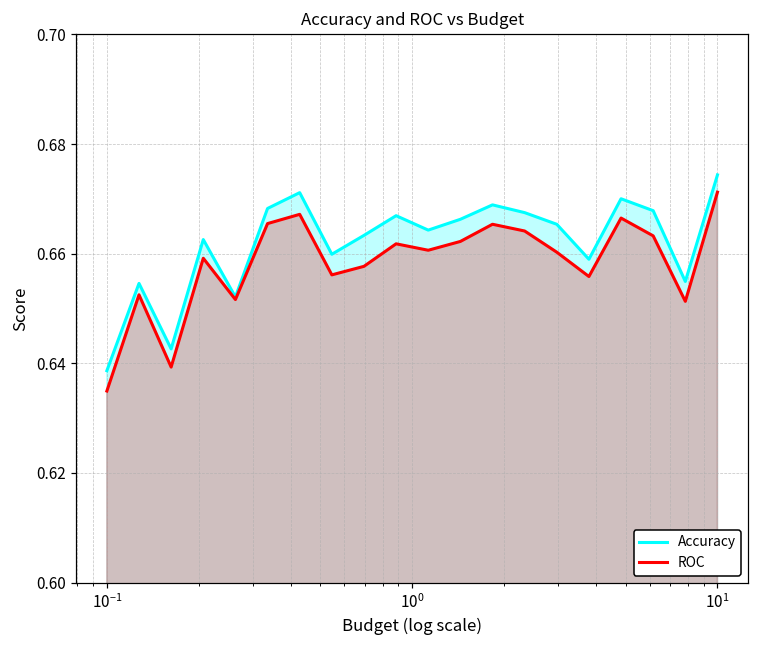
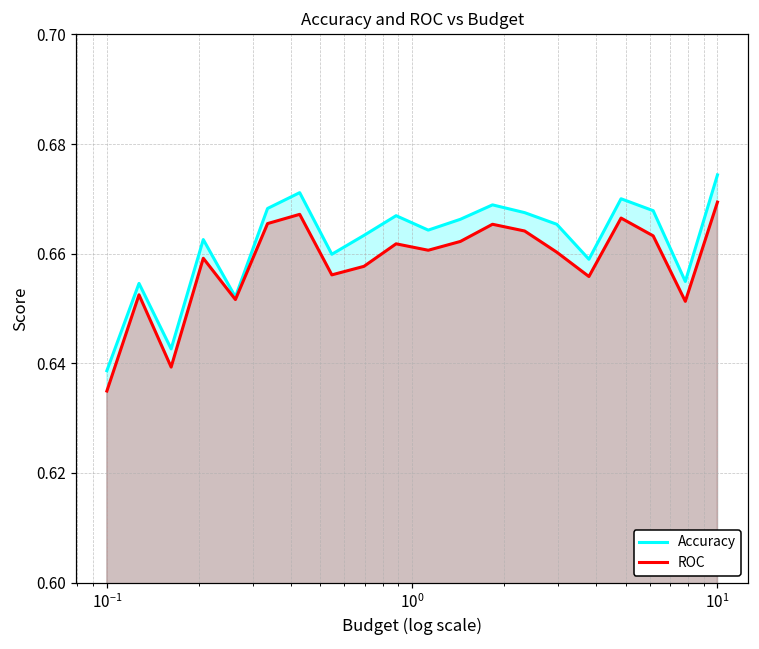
  {
    "Accuracy": {
      "10^-1": 0.639,
      "10^1": 0.674
    },
    "ROC": {
      "10^-1": 0.635,
-     "10^1": 0.671
+     "10^1": 0.669
    }
  }
